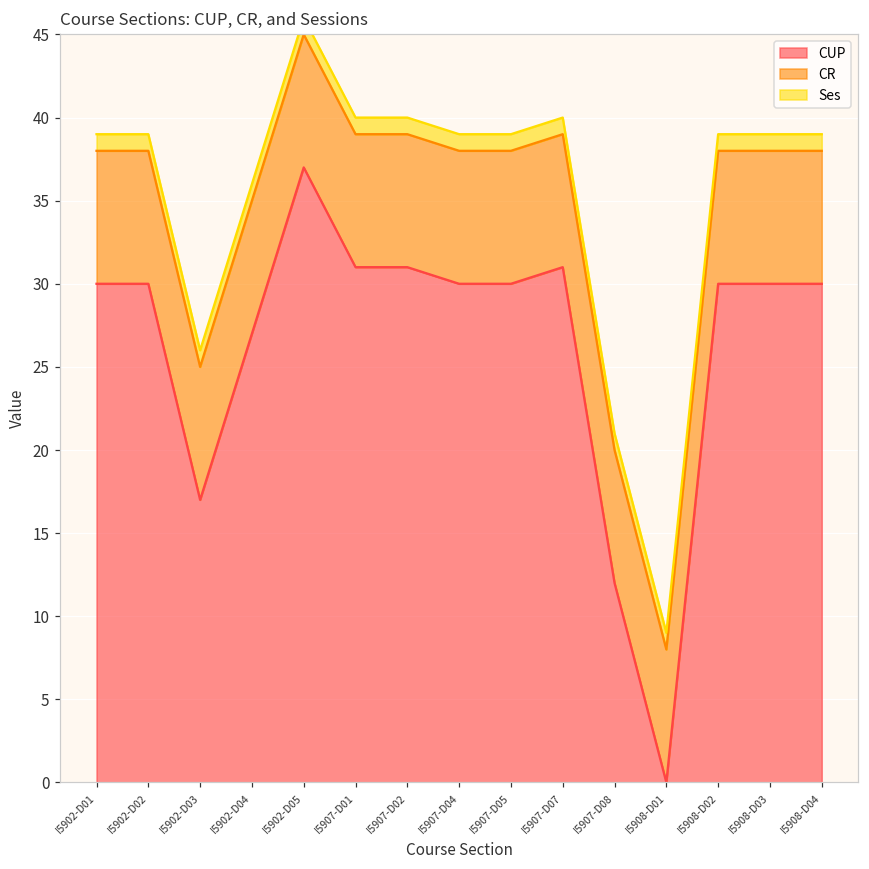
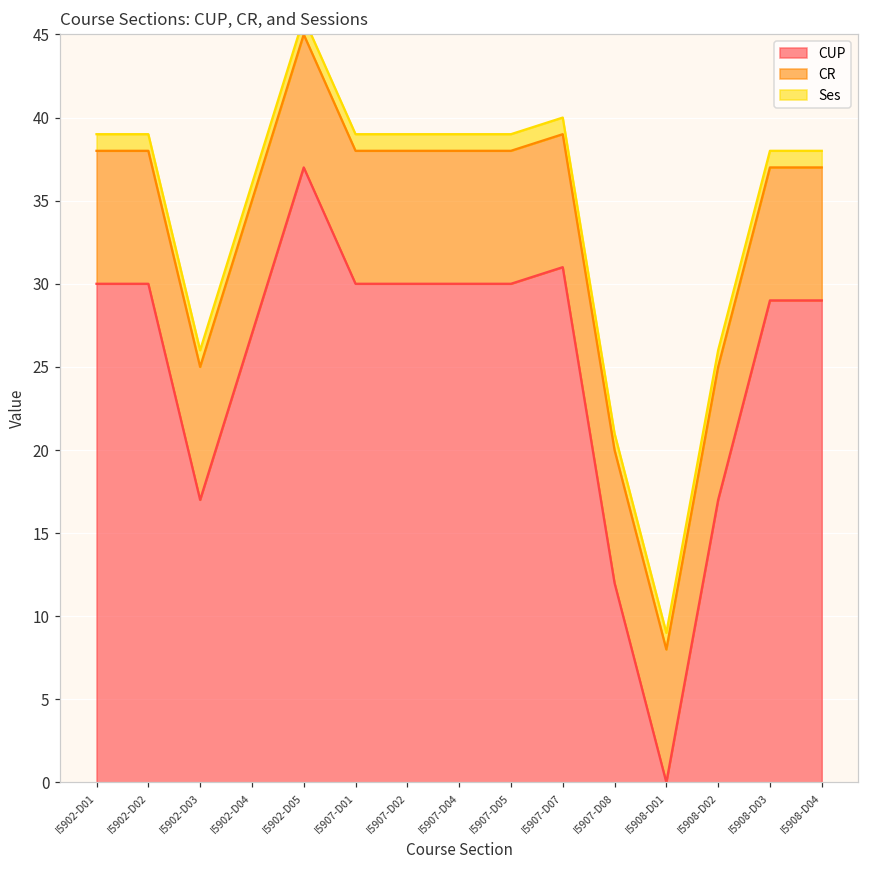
  {
    "CUP": {
      "I5902-D01": 30,
      "I5902-D02": 30,
      "I5902-D03": 17,
      "I5902-D04": 27,
      "I5902-D05": 37,
-     "I5907-D01": 31,
-     "I5907-D02": 31,
+     "I5907-D01": 30,
+     "I5907-D02": 30,
      "I5907-D04": 30,
      "I5907-D05": 30,
      "I5907-D07": 31,
      "I5907-D08": 12,
      "I5908-D01": 0,
-     "I5908-D02": 30,
-     "I5908-D03": 30,
-     "I5908-D04": 30
+     "I5908-D02": 17,
+     "I5908-D03": 29,
+     "I5908-D04": 29
    },
    "CR": {
      "I5902-D01": 8,
      "I5902-D02": 8,
      "I5902-D03": 8,
      "I5902-D04": 8,
      "I5902-D05": 8,
      "I5907-D01": 8,
      "I5907-D02": 8,
      "I5907-D04": 8,
      "I5907-D05": 8,
      "I5907-D07": 8,
      "I5907-D08": 8,
      "I5908-D01": 8,
      "I5908-D02": 8,
      "I5908-D03": 8,
      "I5908-D04": 8
    },
    "Ses": {
      "I5902-D01": 1,
      "I5902-D02": 1,
      "I5902-D03": 1,
      "I5902-D04": 1,
      "I5907-D01": 1,
      "I5907-D02": 1,
      "I5907-D04": 1,
      "I5907-D05": 1,
      "I5907-D07": 1,
      "I5907-D08": 1,
      "I5908-D01": 1,
      "I5908-D02": 1,
      "I5908-D03": 1,
      "I5908-D04": 1
    }
  }
